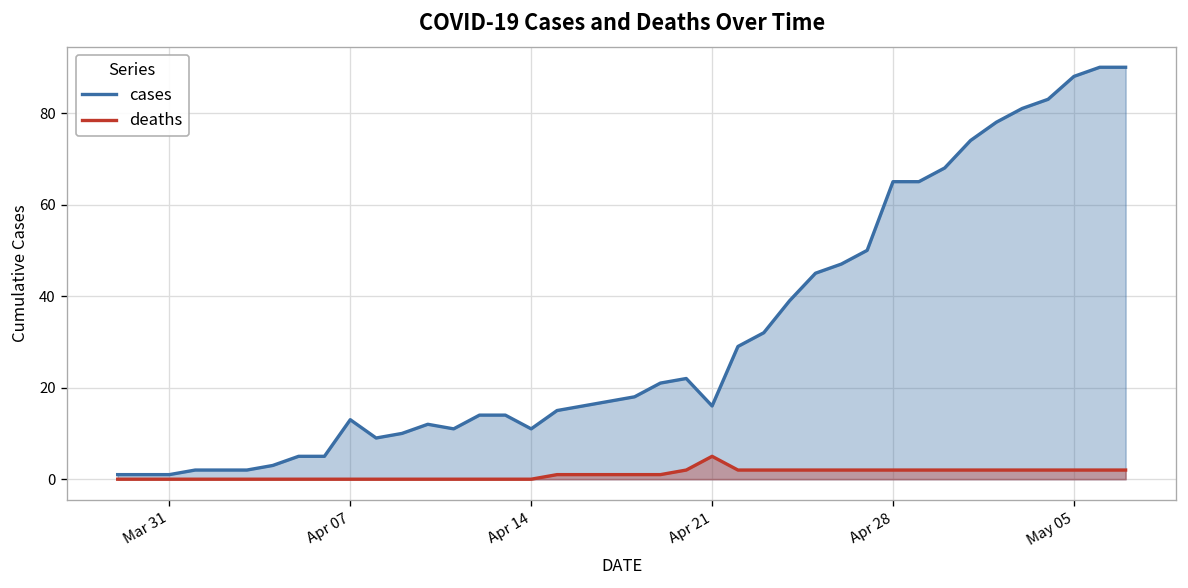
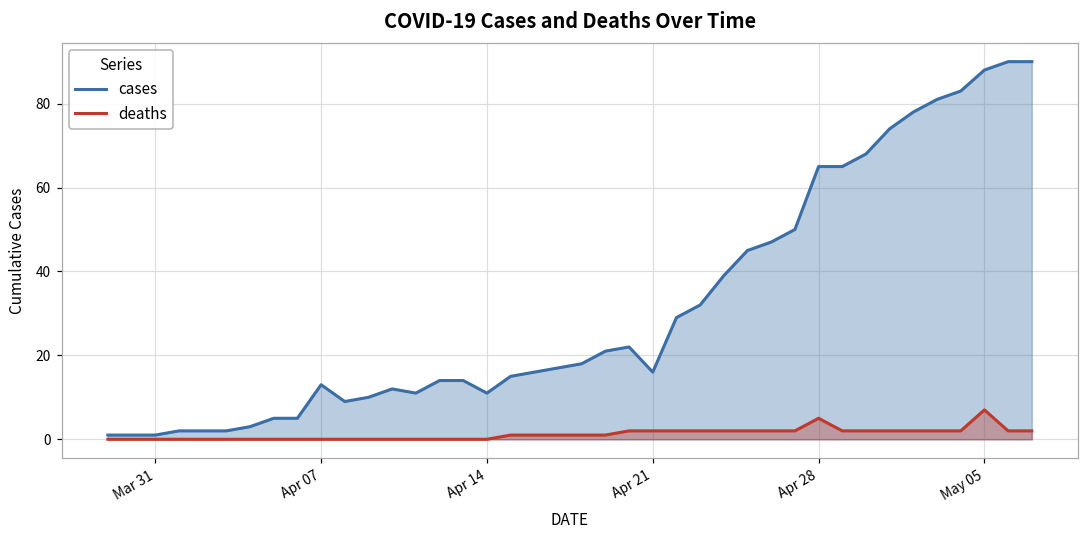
  {
    "cases": {
      "Mar 31": 1,
      "Apr 07": 13,
      "Apr 14": 11,
      "Apr 21": 16,
      "Apr 28": 65,
      "May 05": 88
    },
    "deaths": {
      "Mar 31": 0,
      "Apr 07": 0,
      "Apr 14": 0,
-     "Apr 21": 5,
-     "Apr 28": 2,
-     "May 05": 2
+     "Apr 21": 2,
+     "Apr 28": 5,
+     "May 05": 7
    }
  }
